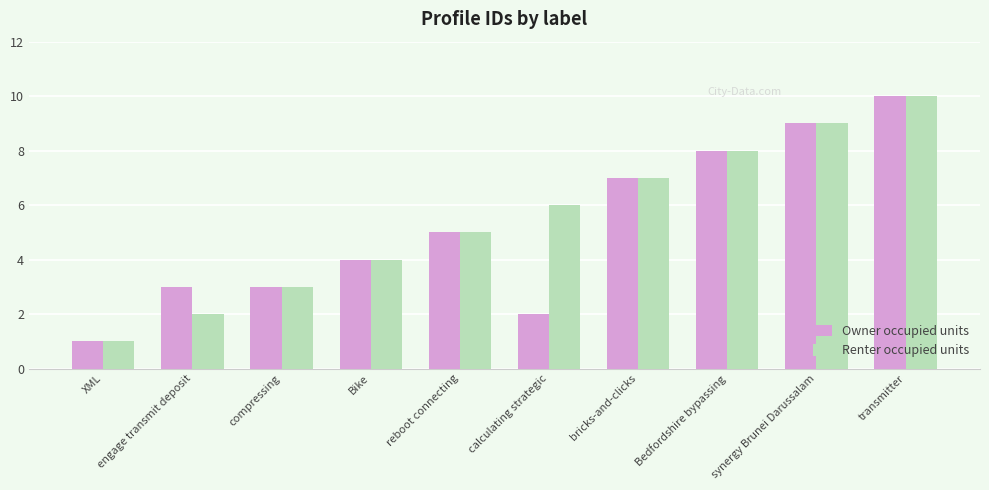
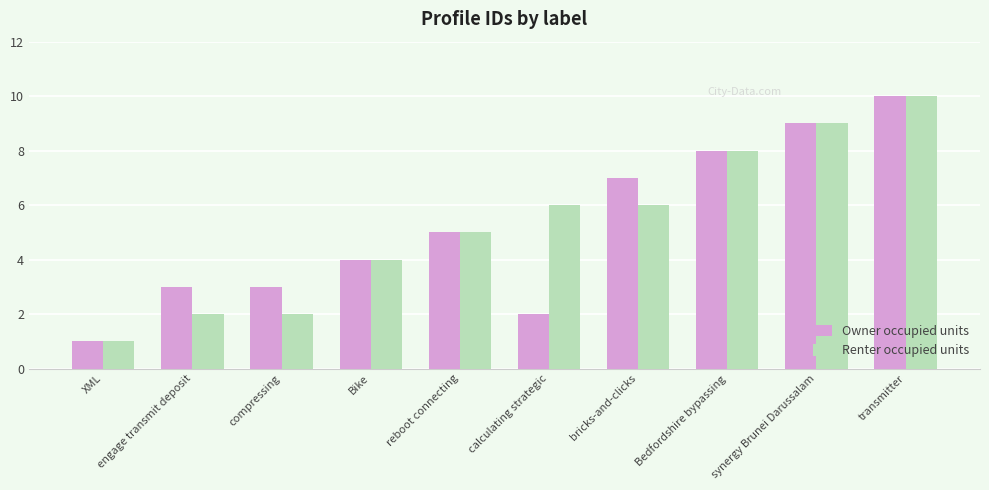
  {
    "Owner occupied units": {
      "XML": 1,
      "engage transmit deposit": 3,
      "compressing": 3,
      "Bike": 4,
      "reboot connecting": 5,
      "calculating strategic": 2,
      "bricks-and-clicks": 7,
      "Bedfordshire bypassing": 8,
      "synergy Brunei Darussalam": 9,
      "transmitter": 10
    },
    "Renter occupied units": {
      "XML": 1,
      "engage transmit deposit": 2,
-     "compressing": 3,
+     "compressing": 2,
      "Bike": 4,
      "reboot connecting": 5,
      "calculating strategic": 6,
-     "bricks-and-clicks": 7,
+     "bricks-and-clicks": 6,
      "Bedfordshire bypassing": 8,
      "synergy Brunei Darussalam": 9,
      "transmitter": 10
    }
  }
